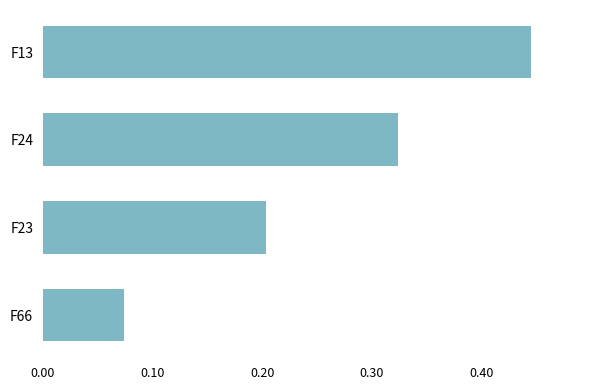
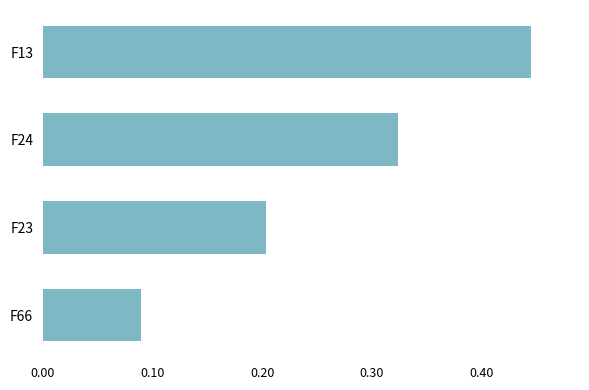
  {
    "F13": 0.445,
    "F24": 0.324,
    "F23": 0.204,
-   "F66": 0.074
+   "F66": 0.089
  }
